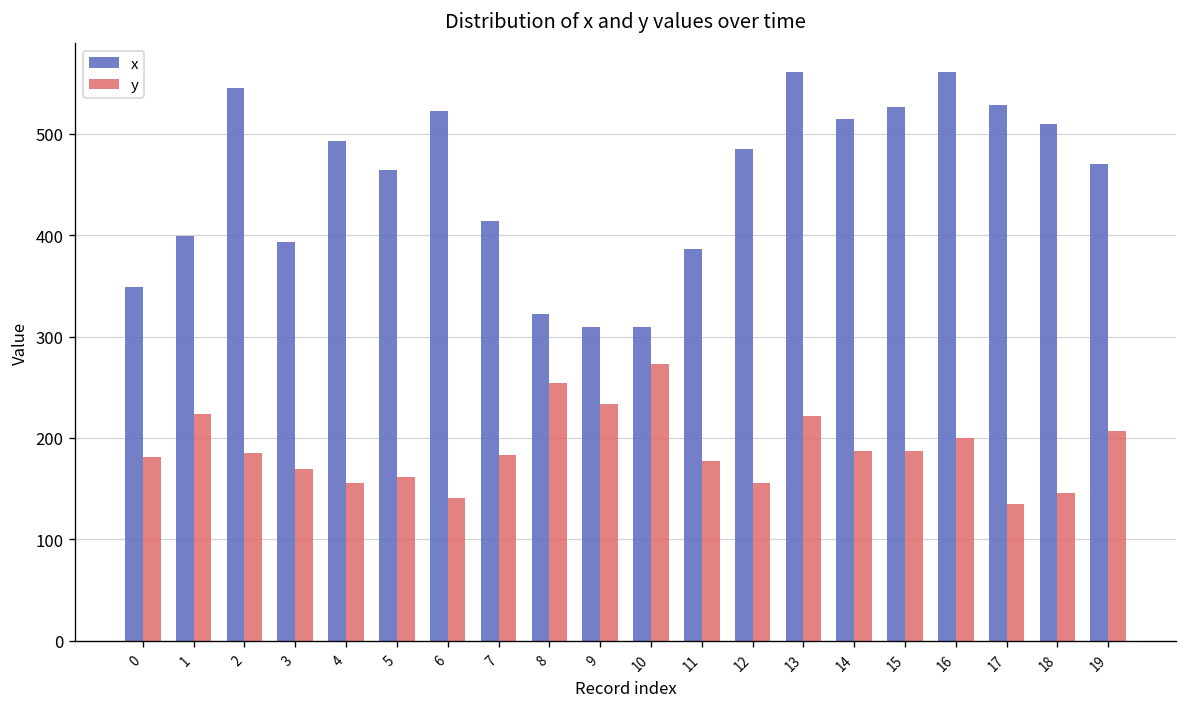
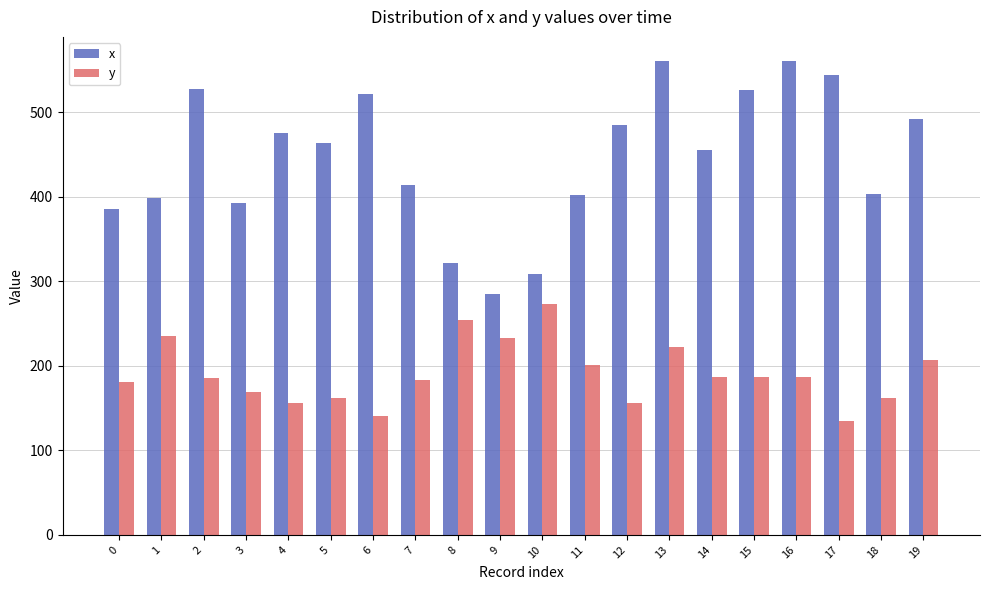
  {
    "x": {
-     "0": 350,
+     "0": 390,
      "1": 400,
-     "2": 550,
+     "2": 530,
      "3": 390,
-     "4": 490,
+     "4": 480,
      "5": 460,
      "6": 520,
      "7": 410,
      "8": 320,
-     "9": 310,
+     "9": 290,
      "10": 310,
-     "11": 390,
+     "11": 400,
      "12": 490,
      "13": 560,
-     "14": 510,
+     "14": 460,
      "15": 530,
      "16": 560,
-     "17": 530,
-     "18": 510,
-     "19": 470
+     "17": 540,
+     "18": 400,
+     "19": 490
    },
    "y": {
      "0": 180,
-     "1": 220,
+     "1": 240,
      "2": 190,
      "3": 170,
      "4": 160,
      "5": 160,
      "6": 140,
      "7": 180,
      "8": 250,
      "9": 230,
      "10": 270,
-     "11": 180,
+     "11": 200,
      "12": 160,
      "13": 220,
      "14": 190,
      "15": 190,
-     "16": 200,
+     "16": 190,
      "17": 140,
-     "18": 150,
+     "18": 160,
      "19": 210
    }
  }
